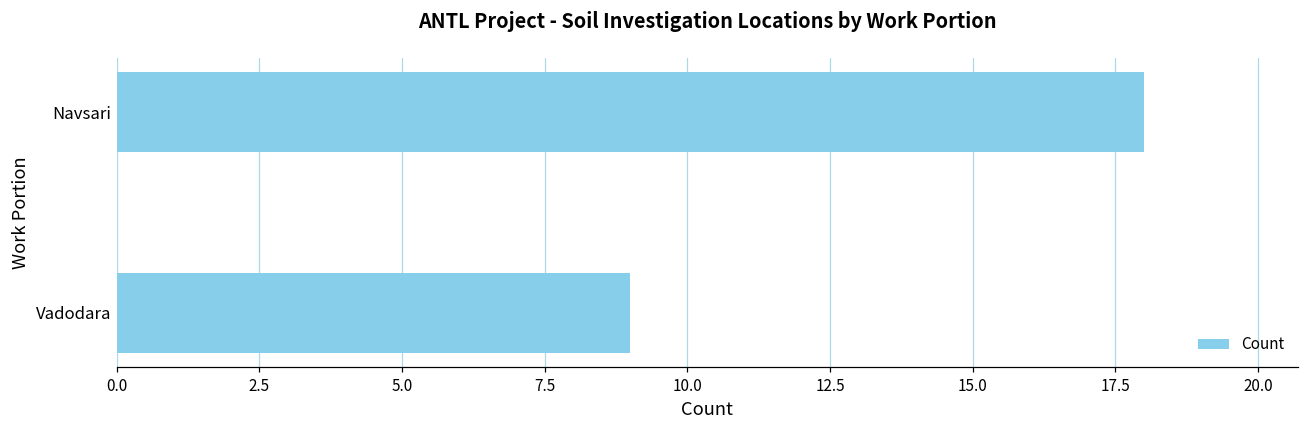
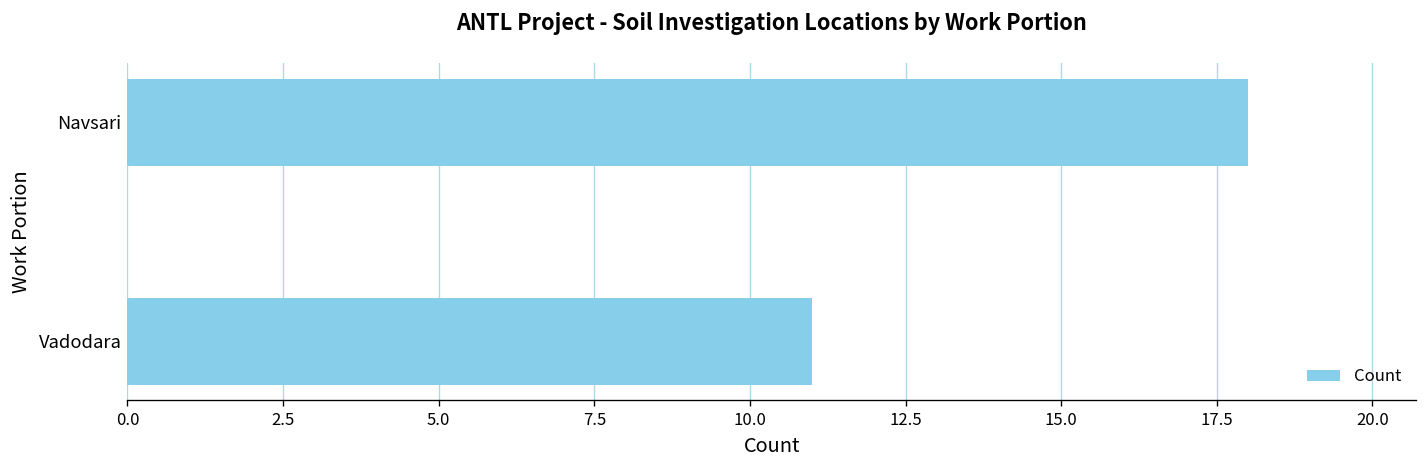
  {
    "Navsari": 18,
-   "Vadodara": 9
+   "Vadodara": 11
  }
